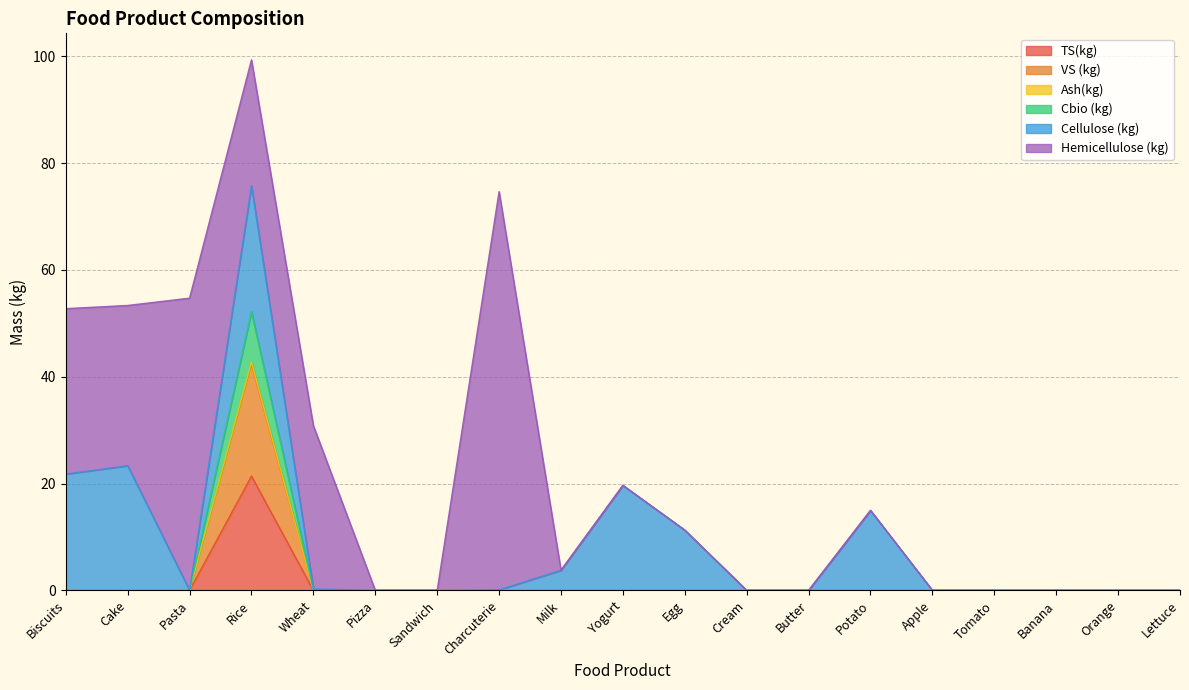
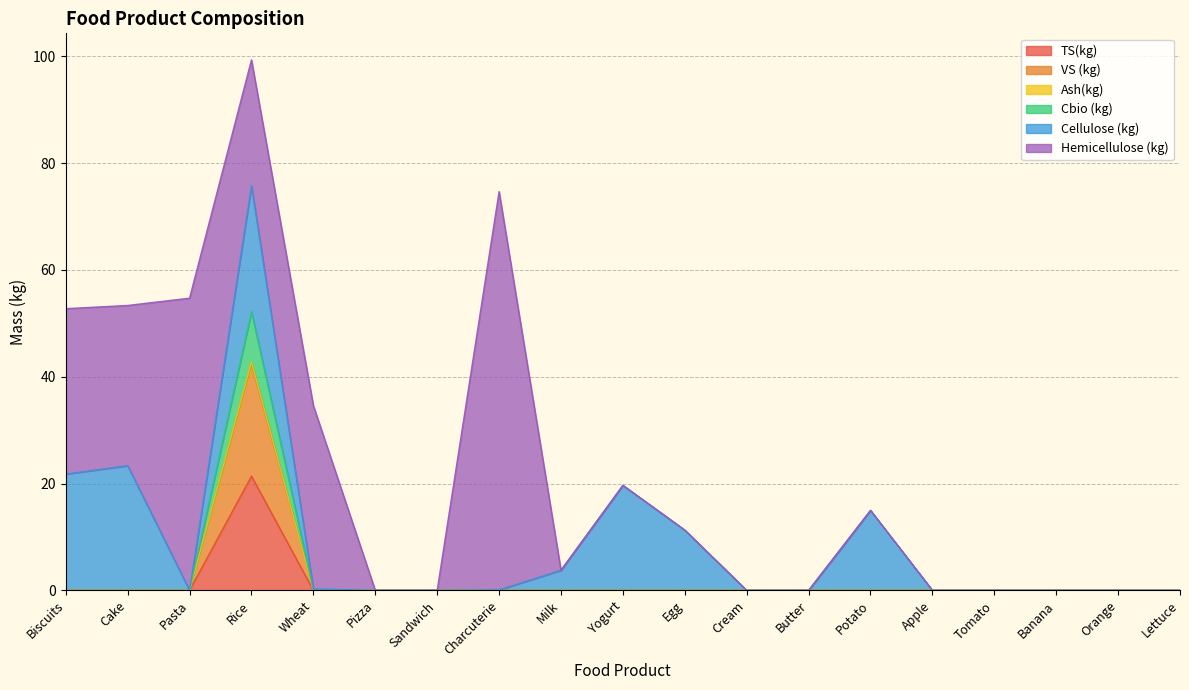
  {
    "Cbio (kg)": {
      "Rice": 9
    },
    "Cellulose (kg)": {
      "Biscuits": 22,
      "Cake": 23,
      "Rice": 24
    },
    "Hemicellulose (kg)": {
      "Biscuits": 31,
      "Cake": 30,
      "Pasta": 55,
      "Rice": 24,
-     "Wheat": 31,
+     "Wheat": 34,
      "Charcuterie": 75
    }
  }
